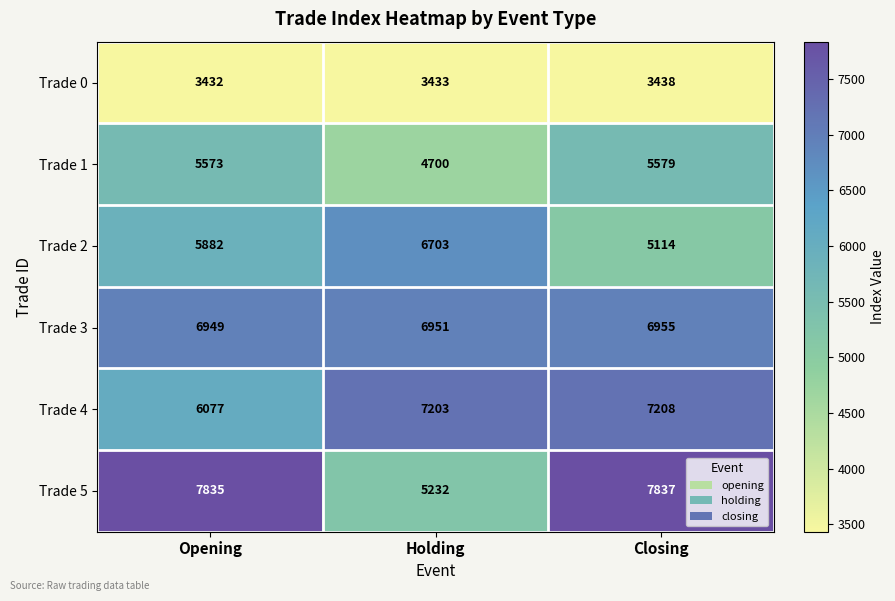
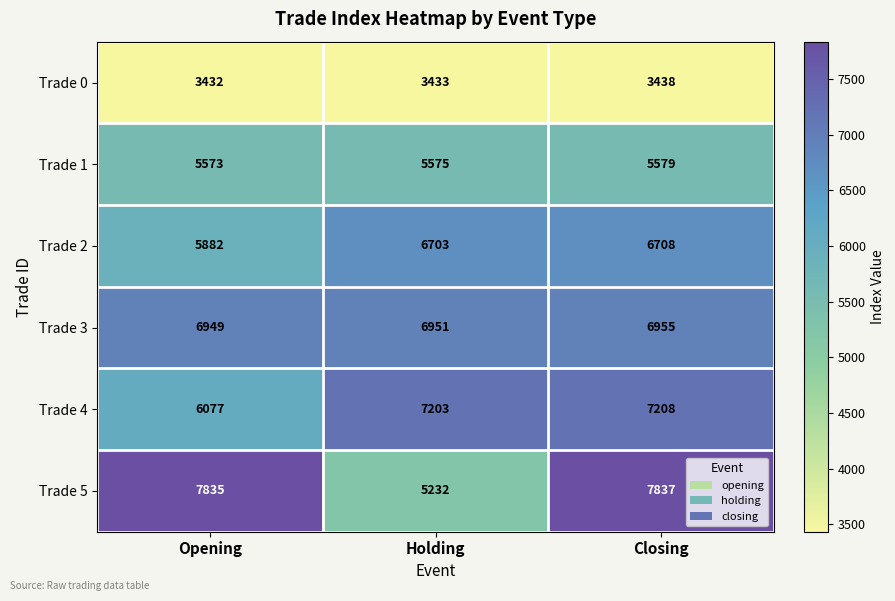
  {
    "Trade 0": {
      "Opening": 3432,
      "Holding": 3433,
      "Closing": 3438
    },
    "Trade 1": {
      "Opening": 5573,
-     "Holding": 4700,
+     "Holding": 5575,
      "Closing": 5579
    },
    "Trade 2": {
      "Opening": 5882,
      "Holding": 6703,
-     "Closing": 5114
+     "Closing": 6708
    },
    "Trade 3": {
      "Opening": 6949,
      "Holding": 6951,
      "Closing": 6955
    },
    "Trade 4": {
      "Opening": 6077,
      "Holding": 7203,
      "Closing": 7208
    },
    "Trade 5": {
      "Opening": 7835,
      "Holding": 5232,
      "Closing": 7837
    }
  }
